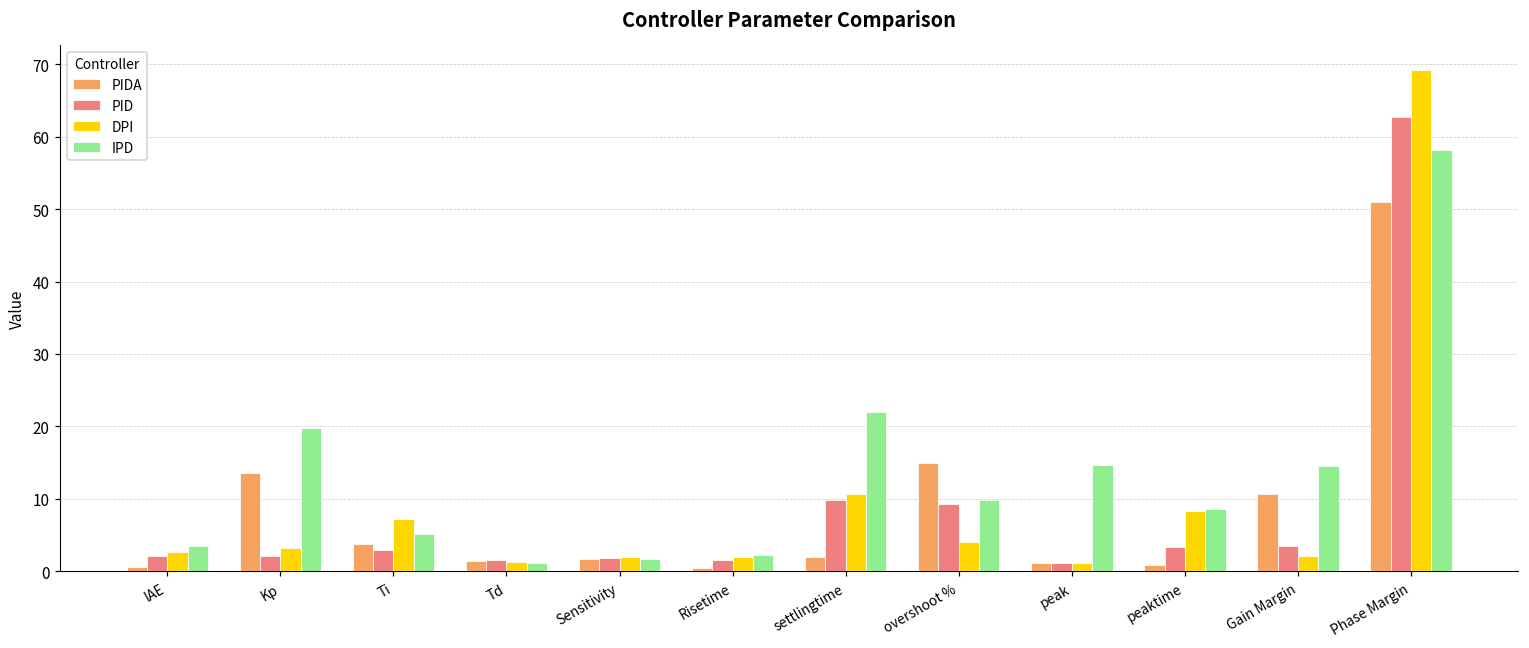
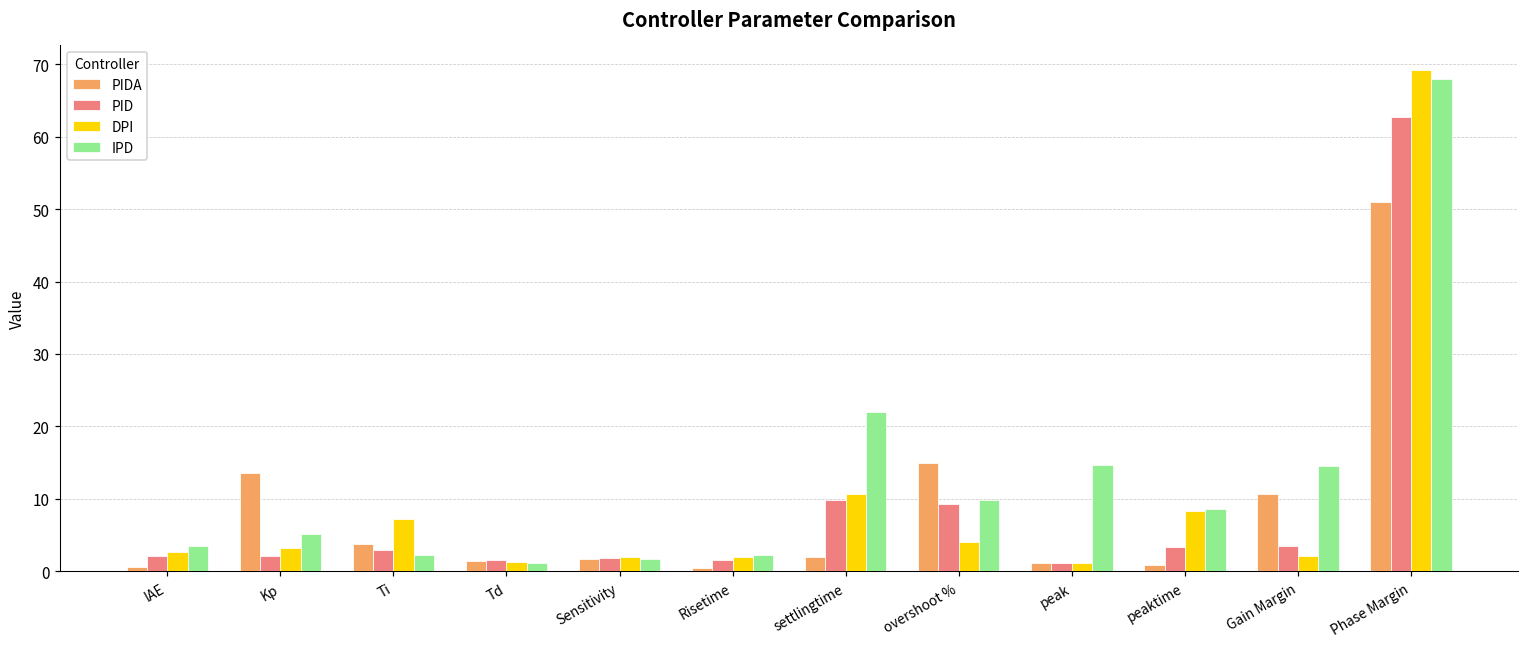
  {
    "DPI": {
      "IAE": 3,
      "Kp": 3,
      "Ti": 7,
      "Td": 1,
      "Sensitivity": 2,
      "Risetime": 2,
      "settlingtime": 11,
      "overshoot %": 4,
      "peak": 1,
      "peaktime": 8,
      "Gain Margin": 2,
      "Phase Margin": 69
    },
    "IPD": {
      "IAE": 3,
-     "Kp": 20,
-     "Ti": 5,
+     "Kp": 5,
+     "Ti": 2,
      "Td": 1,
      "Sensitivity": 2,
      "Risetime": 2,
      "settlingtime": 22,
      "overshoot %": 10,
      "peak": 15,
      "peaktime": 9,
      "Gain Margin": 15,
-     "Phase Margin": 58
+     "Phase Margin": 68
    }
  }
